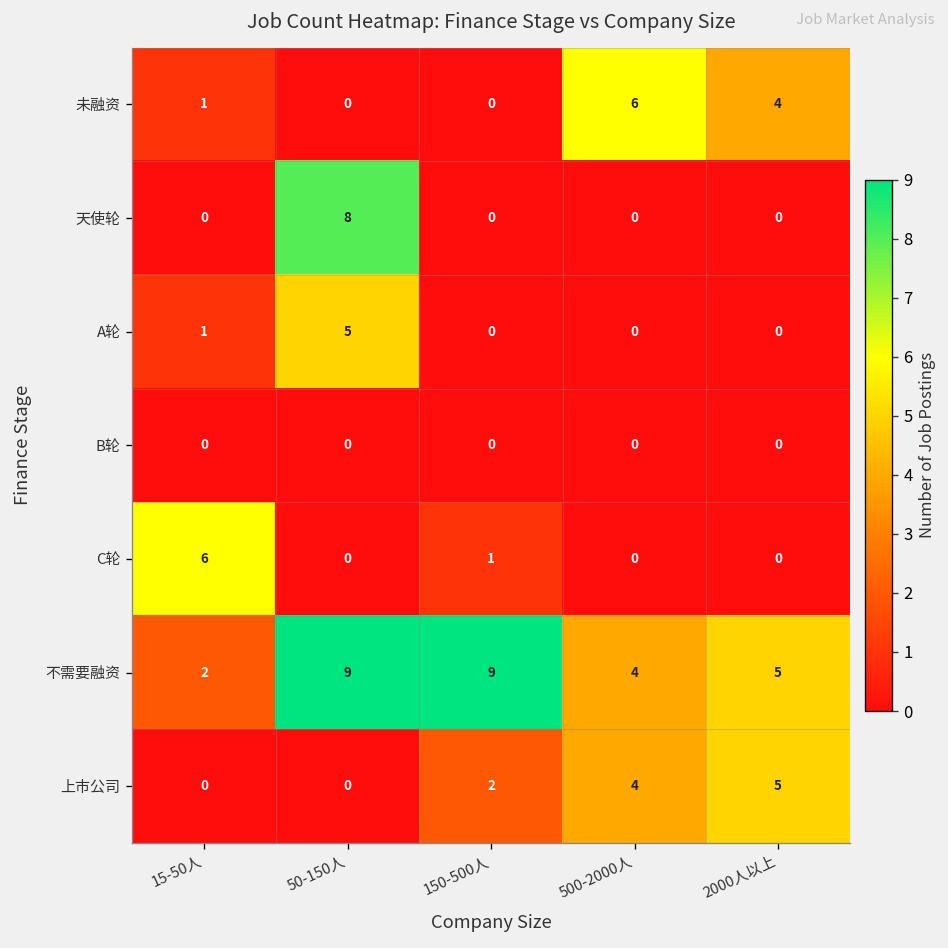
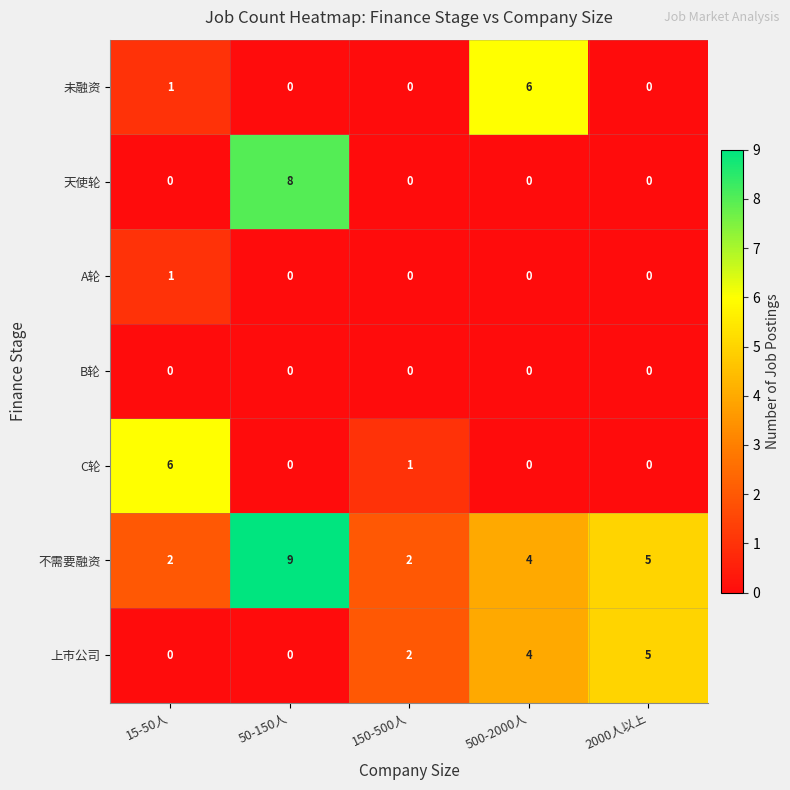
  {
    "未融资": {
      "15-50人": 1,
      "50-150人": 0,
      "150-500人": 0,
      "500-2000人": 6,
-     "2000人以上": 4
+     "2000人以上": 0
    },
    "天使轮": {
      "15-50人": 0,
      "50-150人": 8,
      "150-500人": 0,
      "500-2000人": 0,
      "2000人以上": 0
    },
    "A轮": {
      "15-50人": 1,
-     "50-150人": 5,
+     "50-150人": 0,
      "150-500人": 0,
      "500-2000人": 0,
      "2000人以上": 0
    },
    "B轮": {
      "15-50人": 0,
      "50-150人": 0,
      "150-500人": 0,
      "500-2000人": 0,
      "2000人以上": 0
    },
    "C轮": {
      "15-50人": 6,
      "50-150人": 0,
      "150-500人": 1,
      "500-2000人": 0,
      "2000人以上": 0
    },
    "不需要融资": {
      "15-50人": 2,
      "50-150人": 9,
-     "150-500人": 9,
+     "150-500人": 2,
      "500-2000人": 4,
      "2000人以上": 5
    },
    "上市公司": {
      "15-50人": 0,
      "50-150人": 0,
      "150-500人": 2,
      "500-2000人": 4,
      "2000人以上": 5
    }
  }
